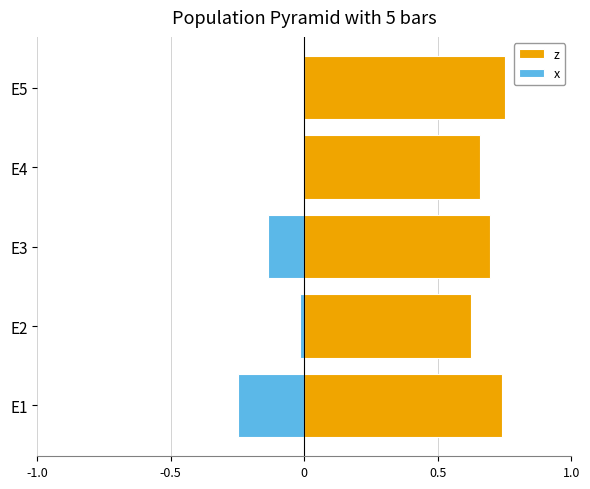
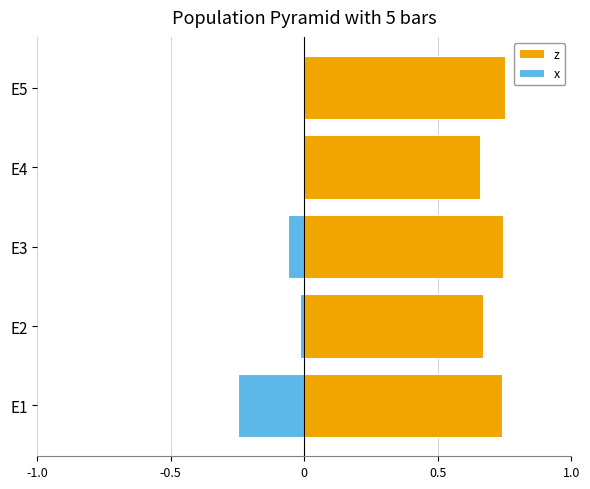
  {
    "z": {
      "E5": 0.75,
      "E4": 0.66,
-     "E3": 0.70,
-     "E2": 0.62,
+     "E3": 0.75,
+     "E2": 0.67,
      "E1": 0.74
    },
    "x": {
      "E5": 0.00,
      "E4": 0.00,
-     "E3": -0.14,
+     "E3": -0.06,
      "E2": -0.02,
      "E1": -0.25
    }
  }
